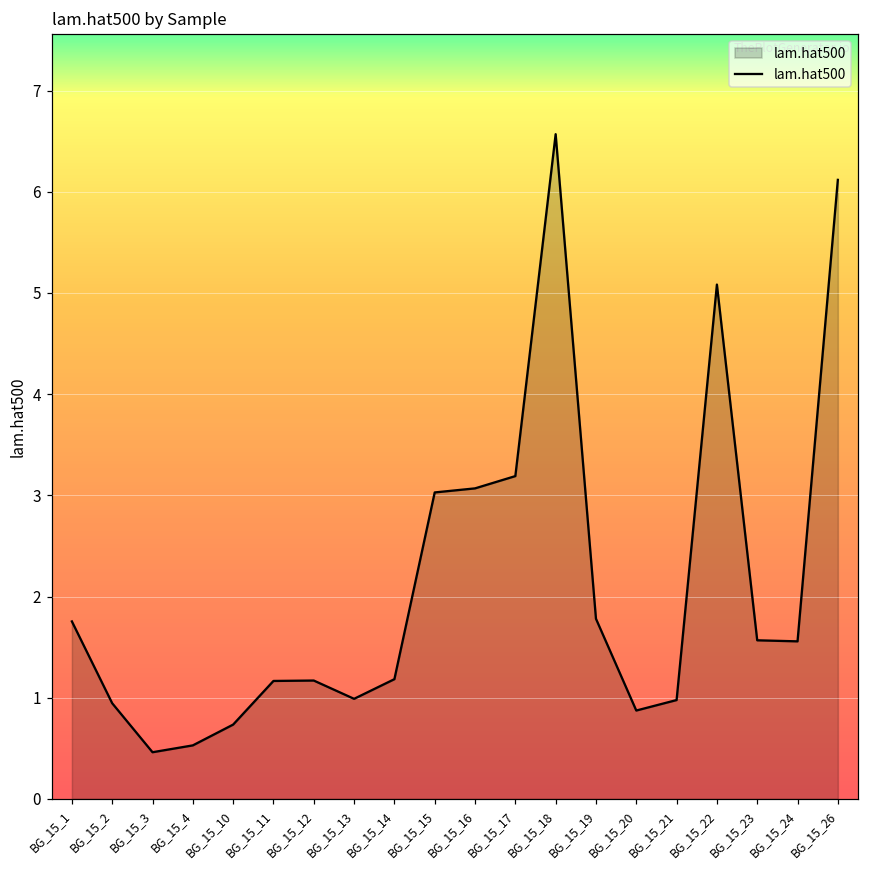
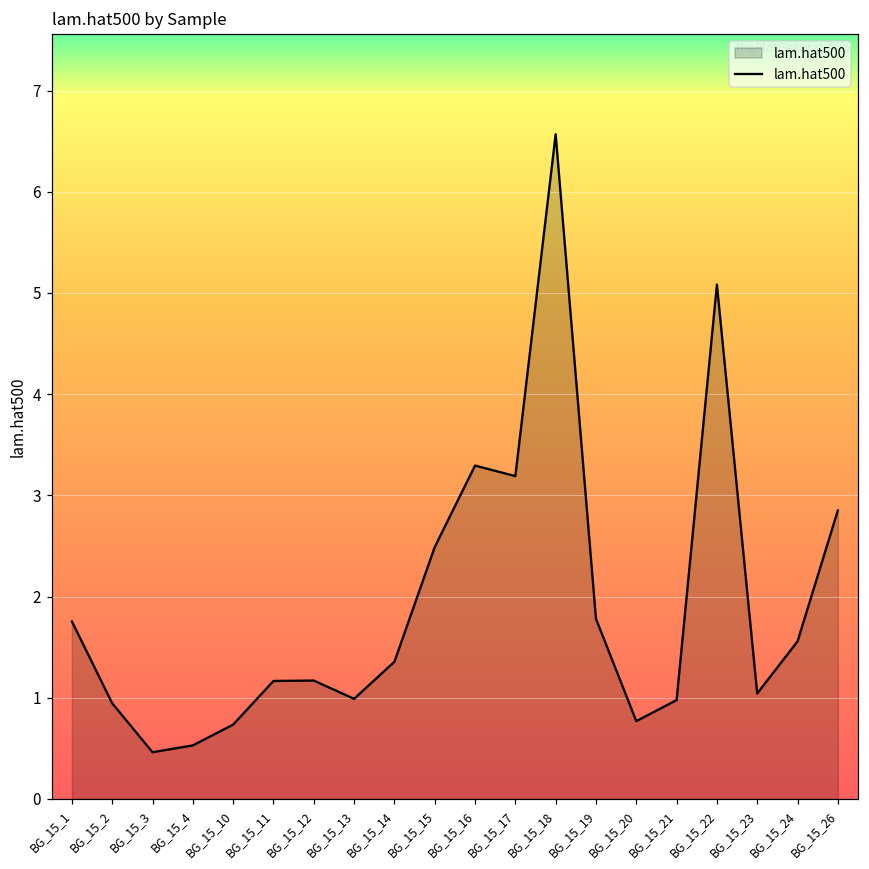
  {
    "BG_15_1": 1.8,
    "BG_15_2": 0.9,
    "BG_15_3": 0.5,
    "BG_15_4": 0.5,
    "BG_15_10": 0.7,
    "BG_15_11": 1.2,
    "BG_15_12": 1.2,
    "BG_15_13": 1.0,
-   "BG_15_14": 1.2,
-   "BG_15_15": 3.0,
-   "BG_15_16": 3.1,
+   "BG_15_14": 1.4,
+   "BG_15_15": 2.5,
+   "BG_15_16": 3.3,
    "BG_15_17": 3.2,
    "BG_15_18": 6.6,
    "BG_15_19": 1.8,
-   "BG_15_20": 0.9,
+   "BG_15_20": 0.8,
    "BG_15_21": 1.0,
    "BG_15_22": 5.1,
-   "BG_15_23": 1.6,
+   "BG_15_23": 1.0,
    "BG_15_24": 1.6,
-   "BG_15_26": 6.1
+   "BG_15_26": 2.9
  }
